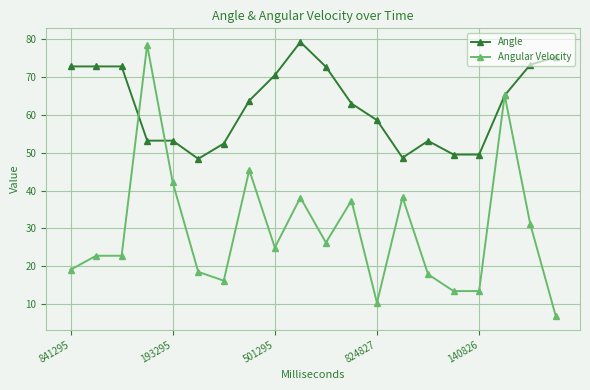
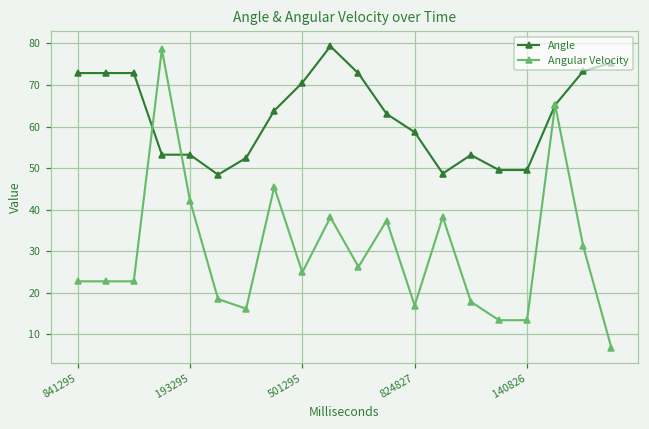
  {
    "Angle": {
      "841295": 73,
      "193295": 53,
      "501295": 71,
      "824827": 59,
      "140826": 50
    },
    "Angular Velocity": {
-     "841295": 19,
+     "841295": 23,
      "193295": 42,
      "501295": 25,
-     "824827": 10,
+     "824827": 17,
      "140826": 13
    }
  }
